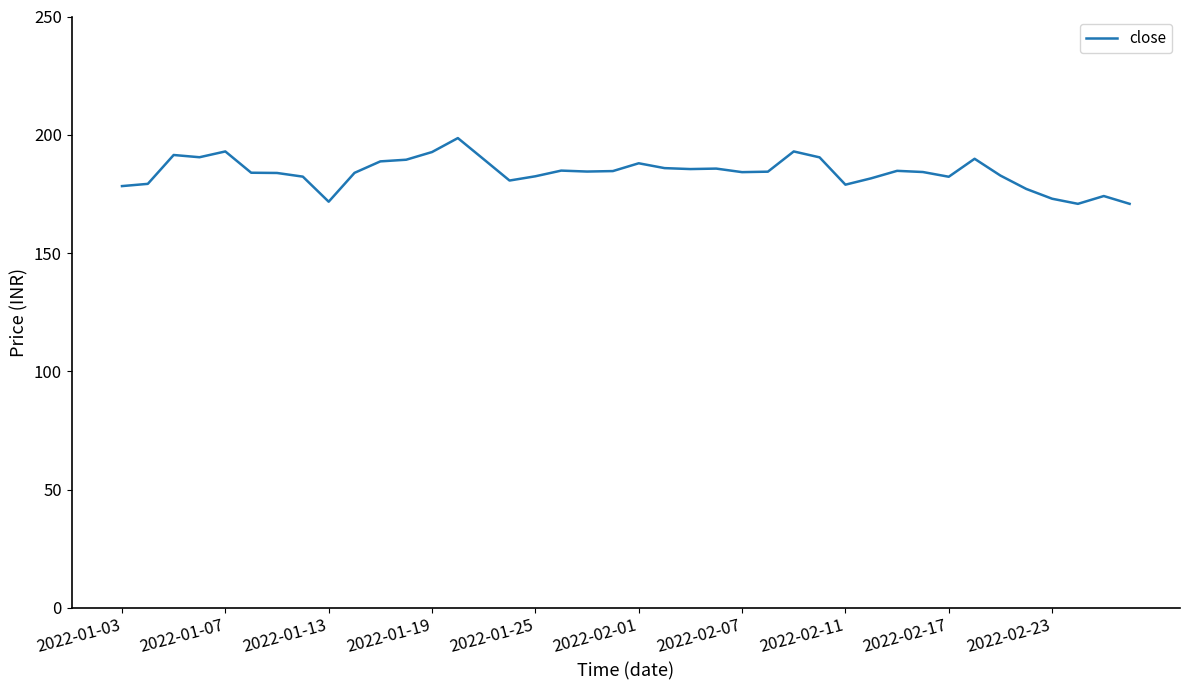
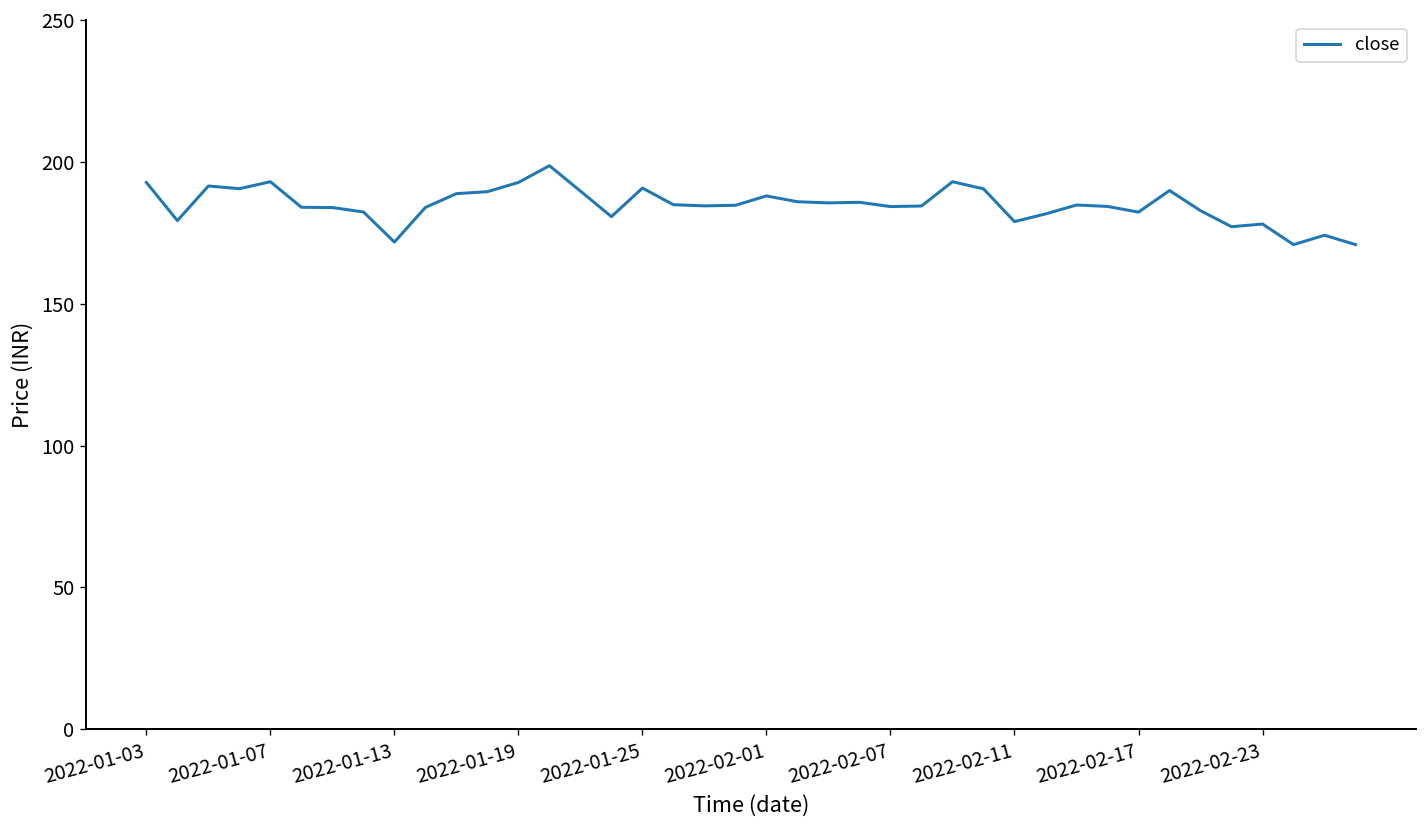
  {
-   "2022-01-03": 178,
+   "2022-01-03": 193,
    "2022-01-07": 193,
    "2022-01-13": 172,
    "2022-01-19": 193,
-   "2022-01-25": 182,
+   "2022-01-25": 191,
    "2022-02-01": 188,
    "2022-02-07": 184,
    "2022-02-11": 179,
    "2022-02-17": 182,
-   "2022-02-23": 173
+   "2022-02-23": 178
  }
